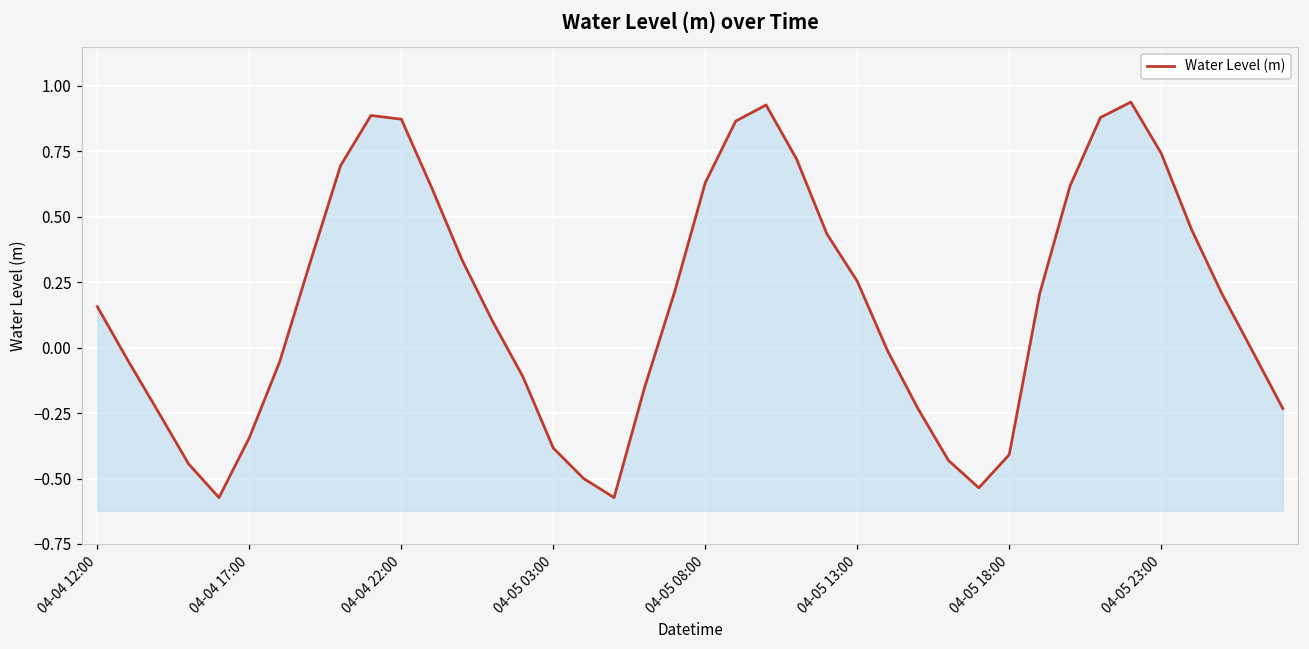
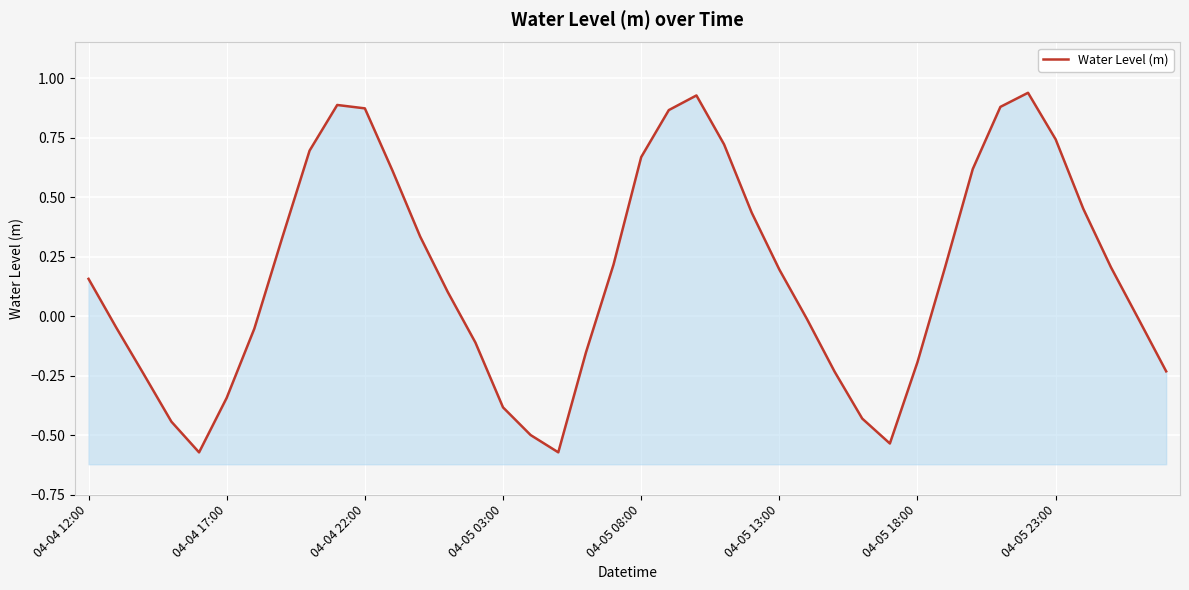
  {
    "04-04 12:00": 0.16,
    "04-04 17:00": -0.34,
    "04-04 22:00": 0.87,
    "04-05 03:00": -0.38,
-   "04-05 08:00": 0.63,
-   "04-05 13:00": 0.25,
-   "04-05 18:00": -0.41,
+   "04-05 08:00": 0.67,
+   "04-05 13:00": 0.20,
+   "04-05 18:00": -0.19,
    "04-05 23:00": 0.74
  }
